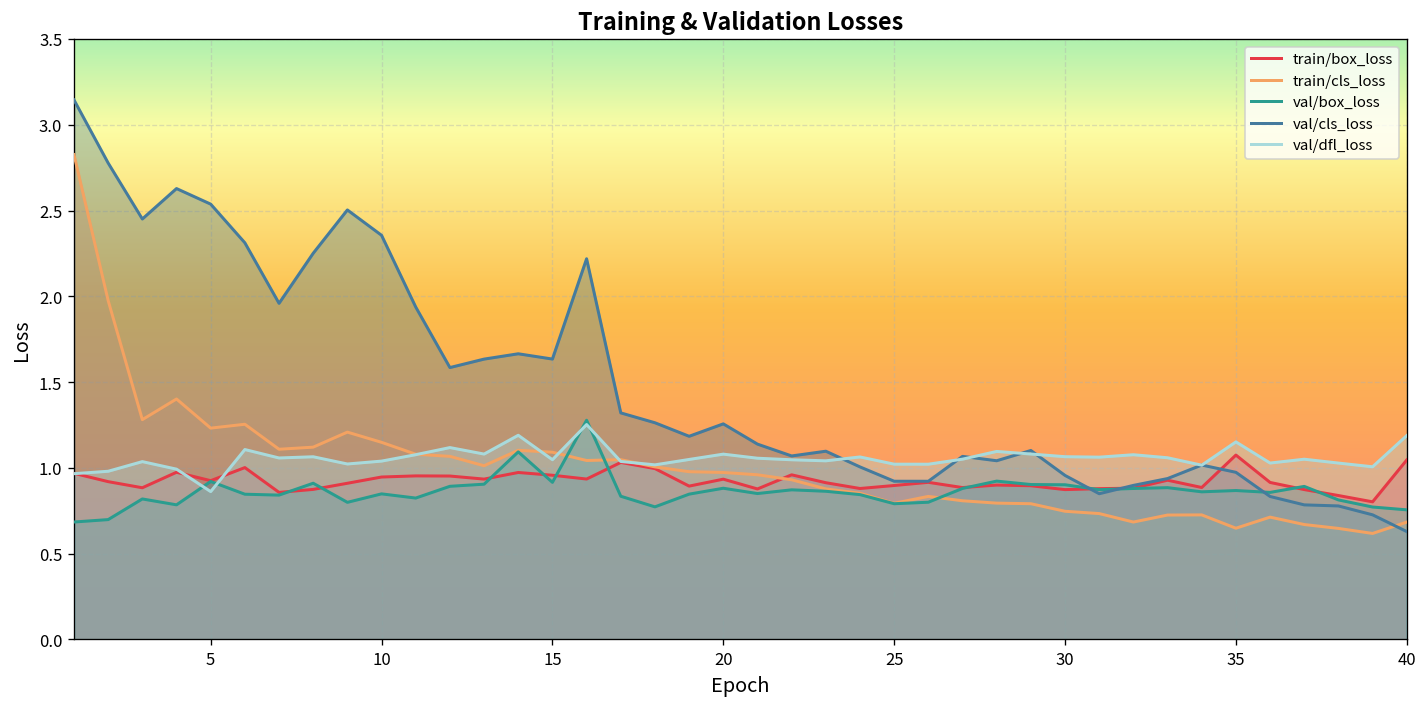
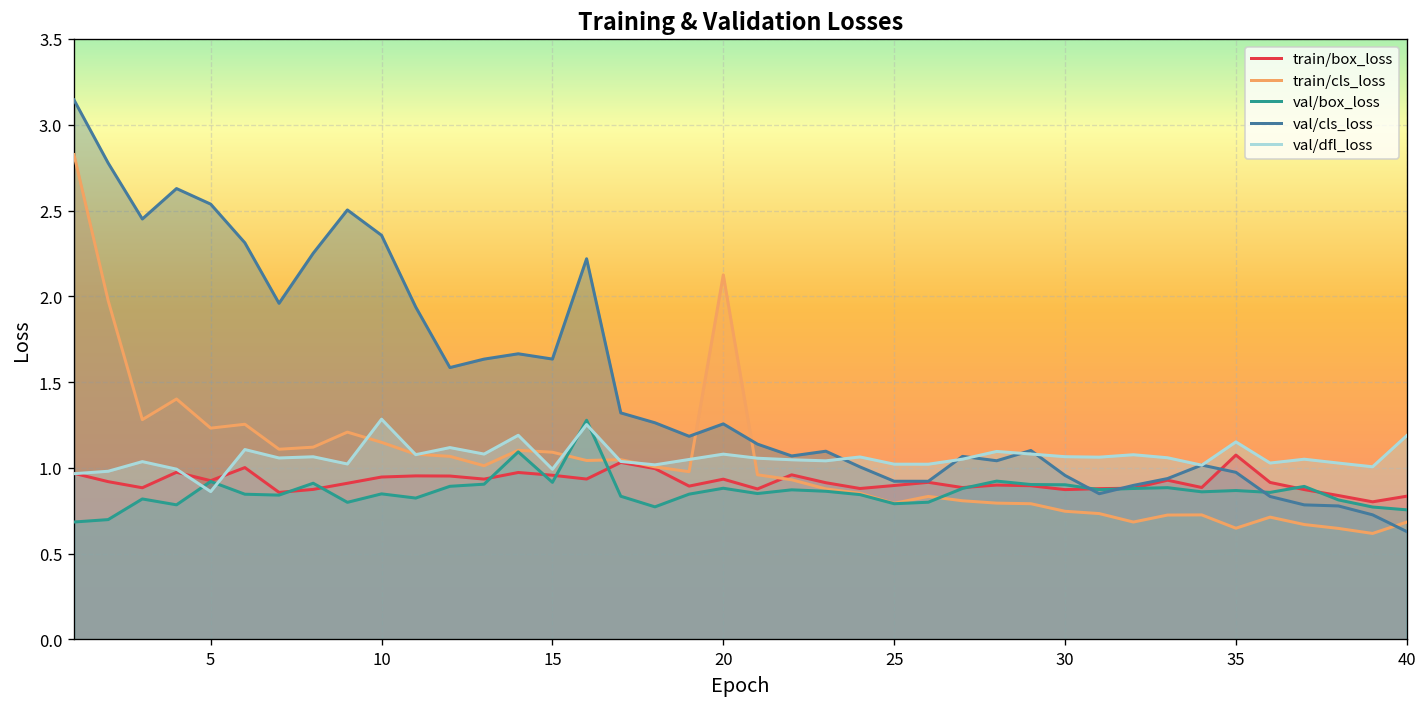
  {
    "train/box_loss": {
      "10": 0.95,
      "15": 0.96,
      "20": 0.93,
      "25": 0.90,
      "30": 0.87,
      "35": 1.07,
-     "40": 1.05
+     "40": 0.84
    },
    "train/cls_loss": {
      "5": 1.23,
      "10": 1.15,
      "15": 1.09,
-     "20": 0.97,
+     "20": 2.13,
      "30": 0.75,
      "35": 0.65,
      "40": 0.68
    },
    "val/dfl_loss": {
      "5": 0.86,
-     "10": 1.04,
-     "15": 1.05,
+     "10": 1.28,
+     "15": 0.99,
      "20": 1.08,
      "25": 1.02,
      "30": 1.07,
      "35": 1.15,
      "40": 1.19
    }
  }
